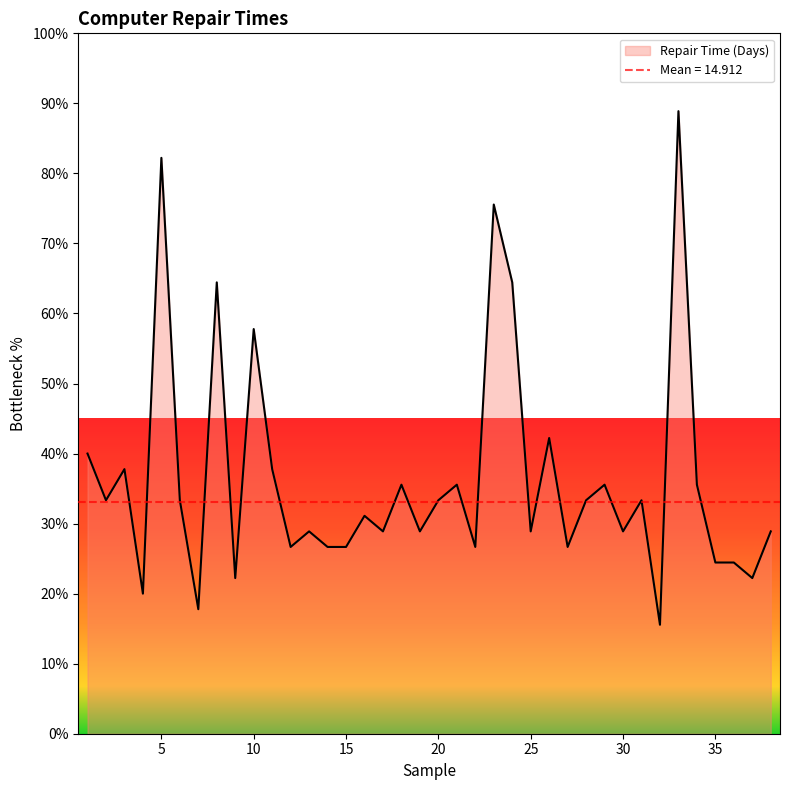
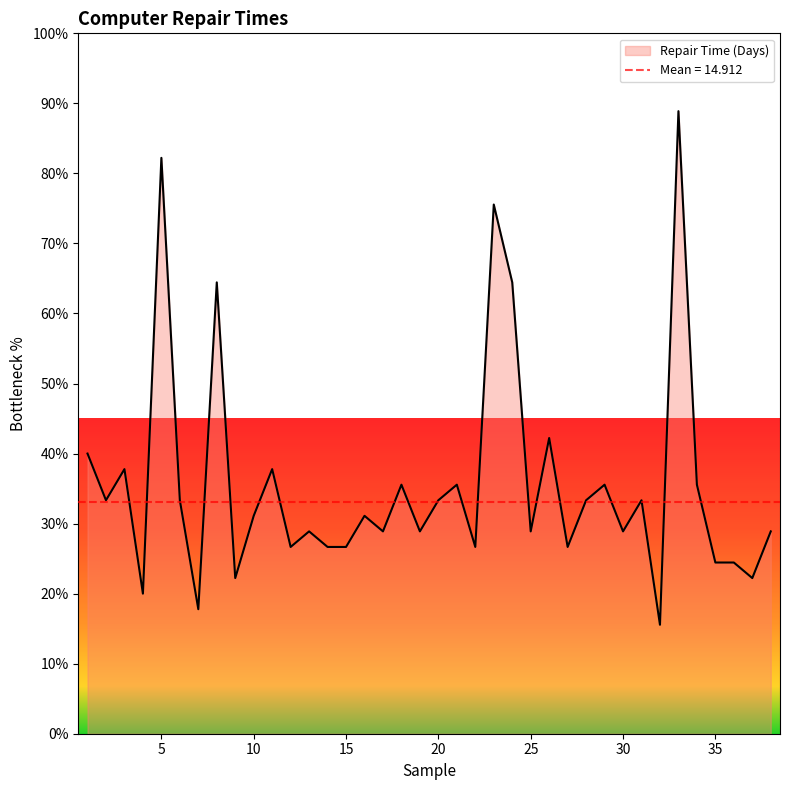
  {
    "5": "82%",
-   "10": "58%",
+   "10": "31%",
    "15": "27%",
    "20": "33%",
    "25": "29%",
    "30": "29%",
    "35": "24%"
  }
